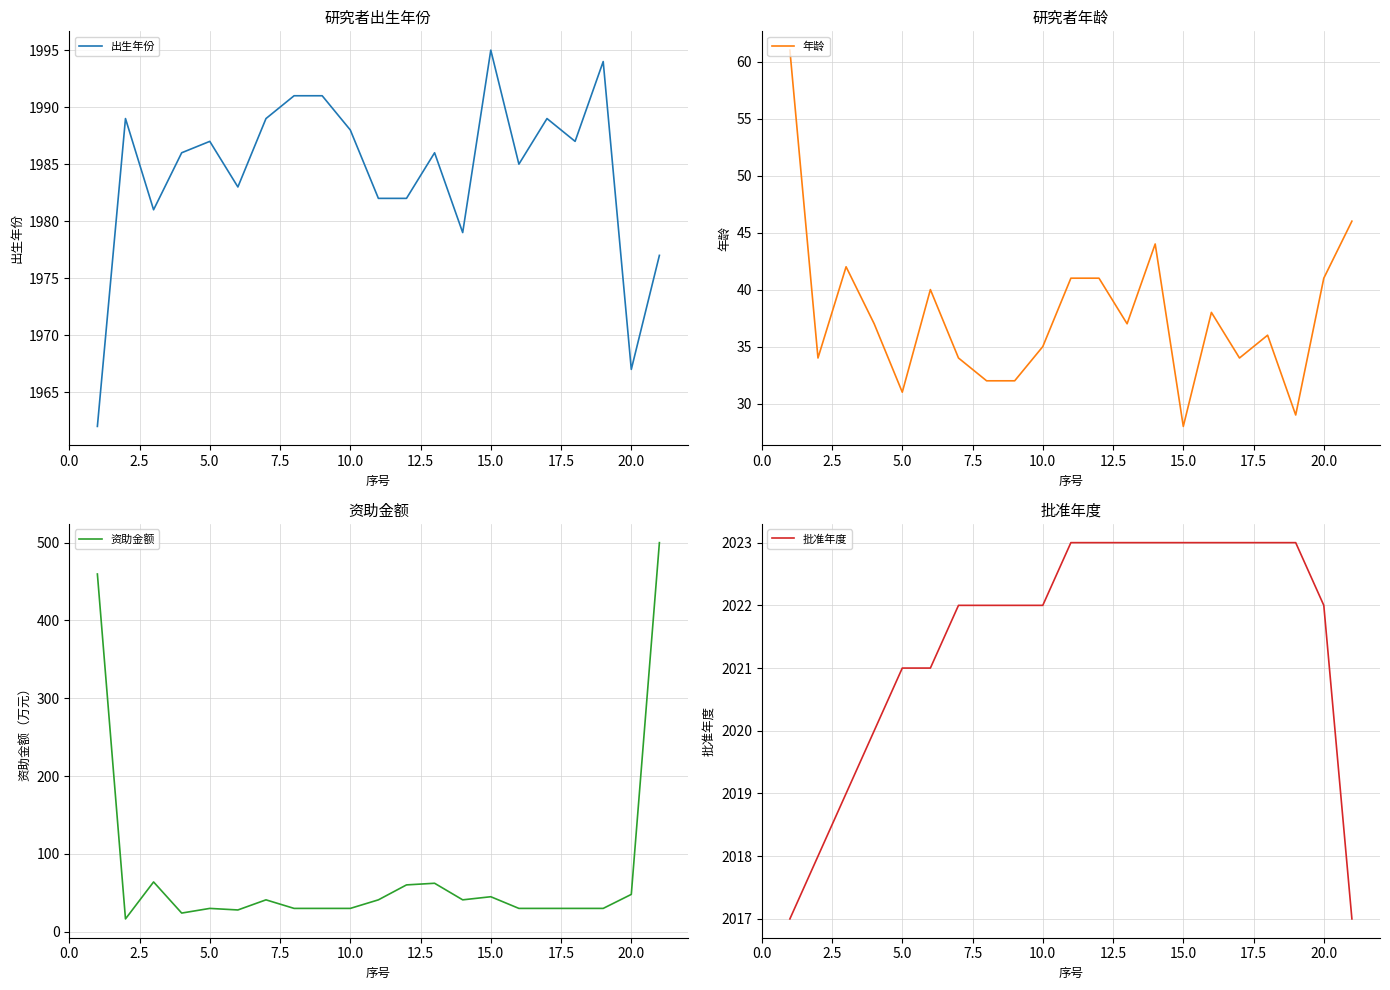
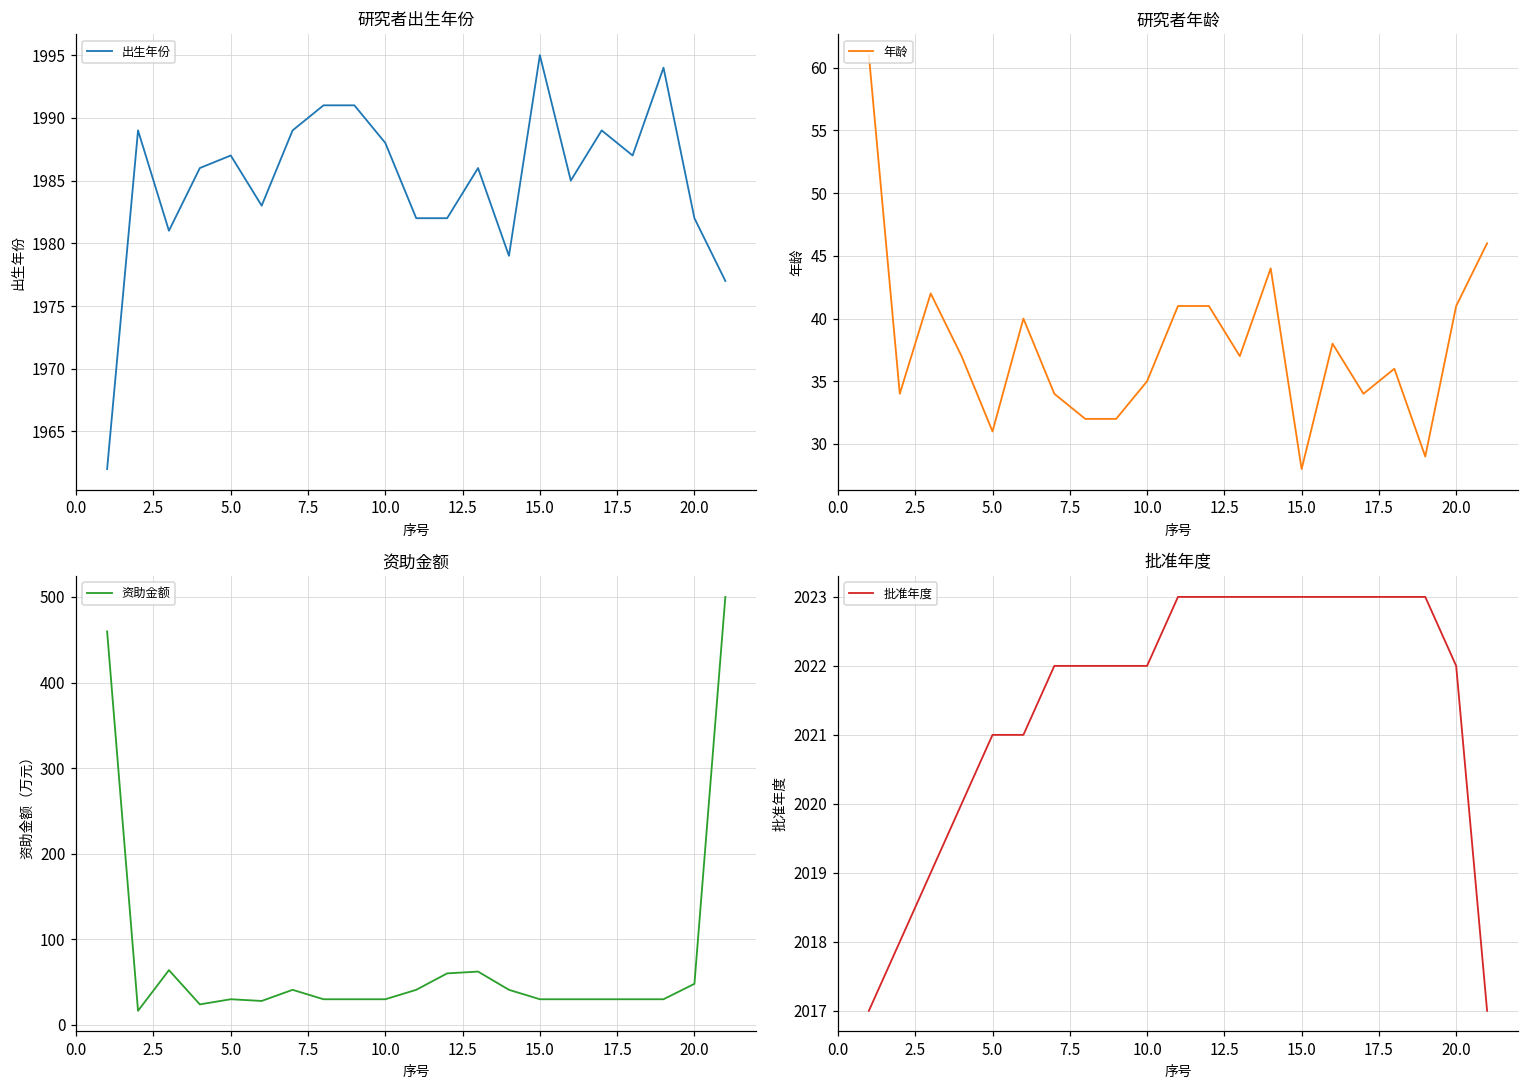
  {
    "研究者出生年份": {
      "5.0": 1987,
      "10.0": 1988,
      "15.0": 1995,
-     "20.0": 1967
+     "20.0": 1982
    },
    "研究者年龄": {
      "5.0": 31.0,
      "10.0": 35.0,
      "15.0": 28.0,
      "20.0": 41.0
    },
    "资助金额": {
      "5.0": 30,
      "10.0": 30,
-     "15.0": 50,
+     "15.0": 30,
      "20.0": 50
    },
    "批准年度": {
      "5.0": 2021.0,
      "10.0": 2022.0,
      "15.0": 2023.0,
      "20.0": 2022.0
    }
  }
